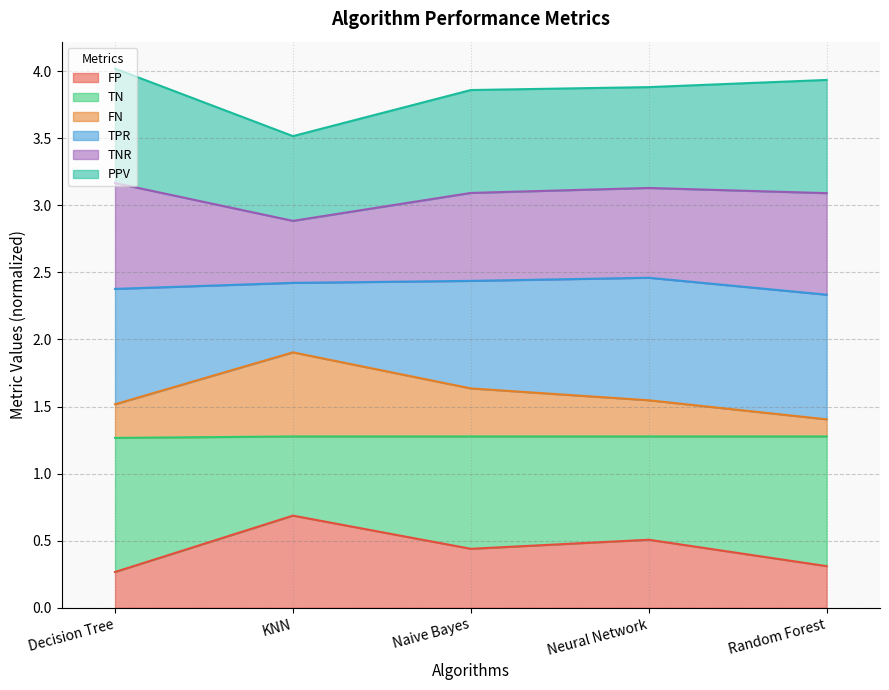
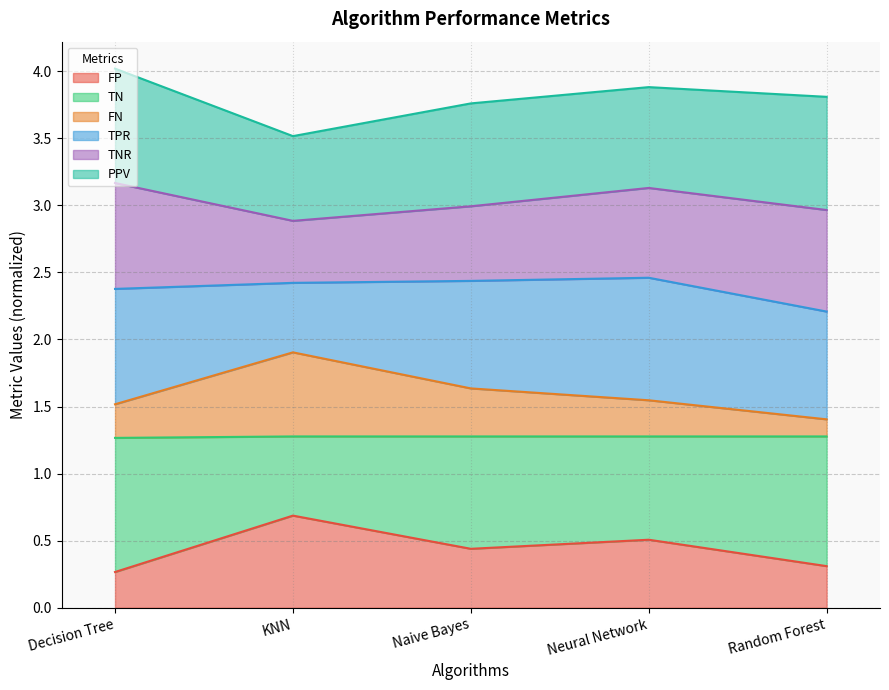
  {
    "TPR": {
      "Decision Tree": 0.86,
      "KNN": 0.52,
      "Naive Bayes": 0.80,
      "Neural Network": 0.91,
-     "Random Forest": 0.93
+     "Random Forest": 0.80
    },
    "TNR": {
      "KNN": 0.46,
-     "Naive Bayes": 0.66,
+     "Naive Bayes": 0.56,
      "Neural Network": 0.67,
      "Random Forest": 0.76
    }
  }
